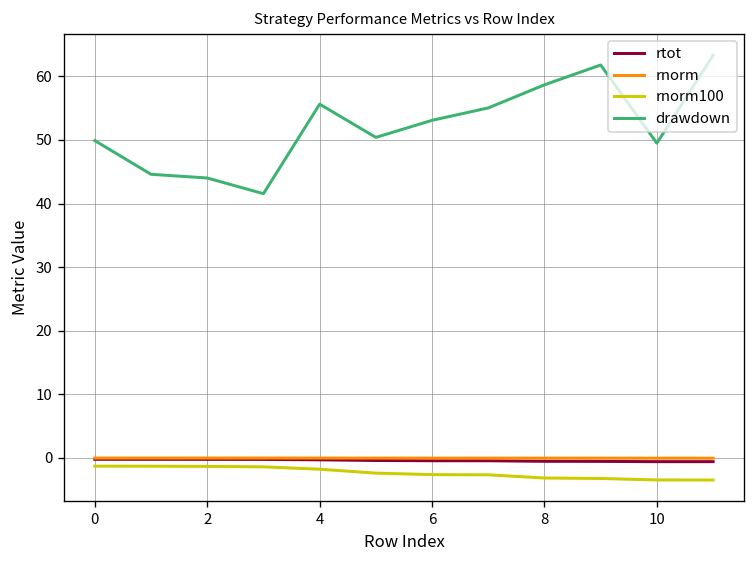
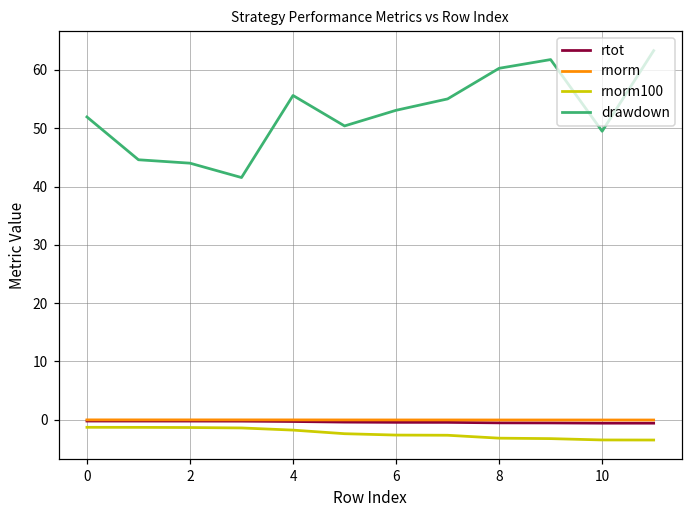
  {
    "rtot": {
      "8": -1,
      "10": -1
    },
    "rnorm": {
      "8": 0,
      "10": 0
    },
    "rnorm100": {
      "0": -1,
      "2": -1,
      "4": -2,
      "6": -3,
      "8": -3,
      "10": -3
    },
    "drawdown": {
-     "0": 50,
+     "0": 52,
      "2": 44,
      "4": 56,
      "6": 53,
-     "8": 59,
+     "8": 60,
      "10": 49
    }
  }
